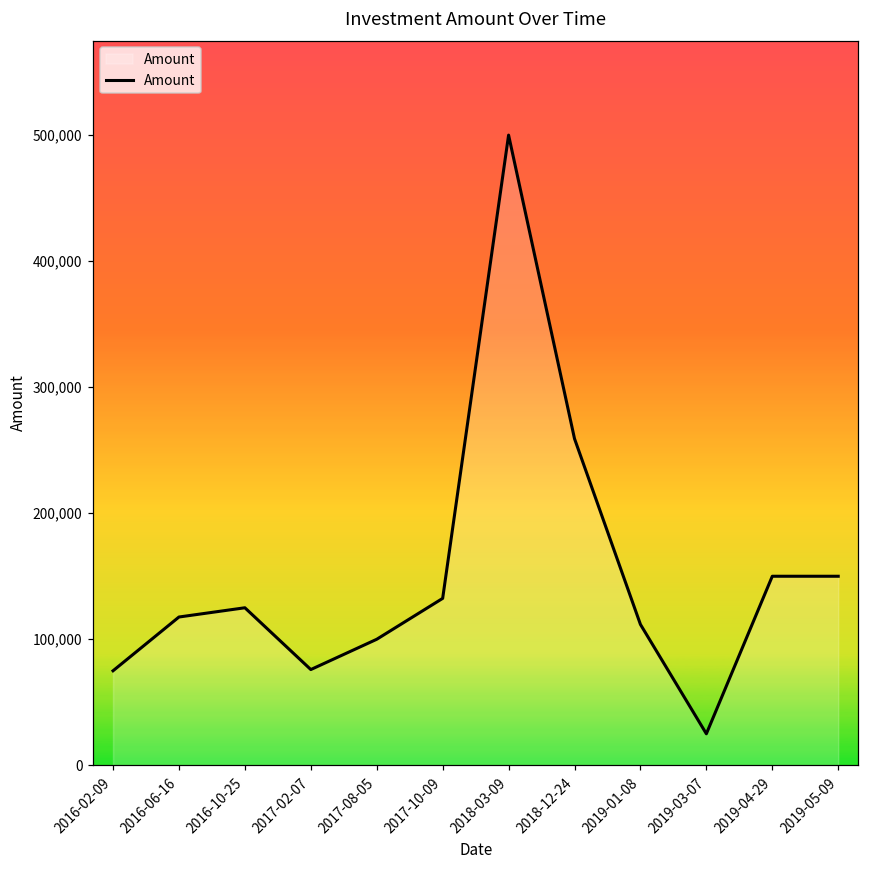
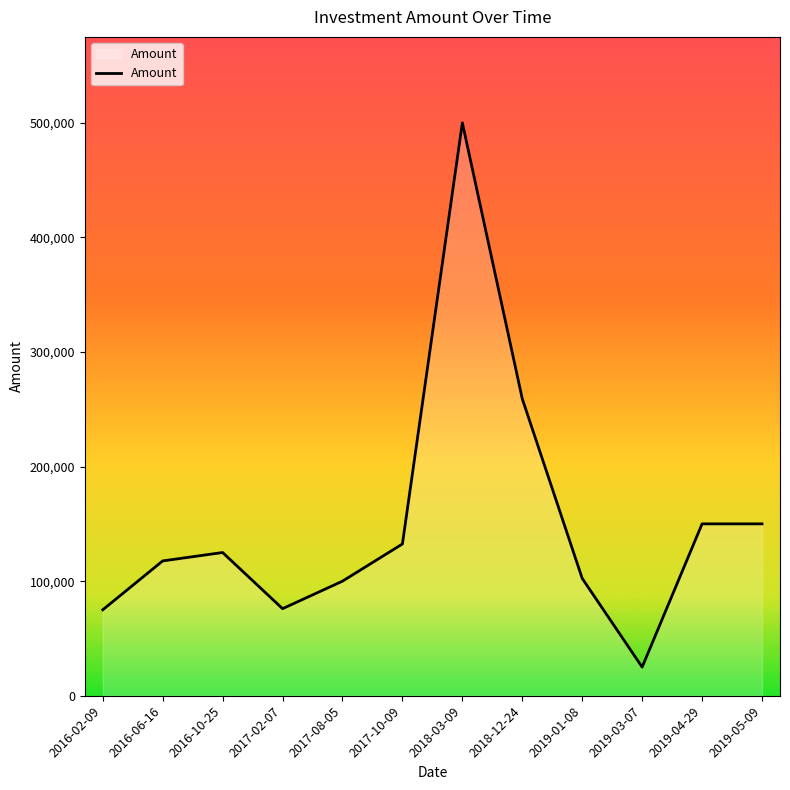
  {
    "2016-02-09": "75,000",
    "2016-06-16": "118,000",
    "2016-10-25": "125,000",
    "2017-02-07": "76,000",
    "2017-08-05": "100,000",
    "2017-10-09": "132,000",
    "2018-03-09": "500,000",
    "2018-12-24": "259,000",
-   "2019-01-08": "112,000",
+   "2019-01-08": "102,000",
    "2019-03-07": "25,000",
    "2019-04-29": "150,000",
    "2019-05-09": "150,000"
  }
